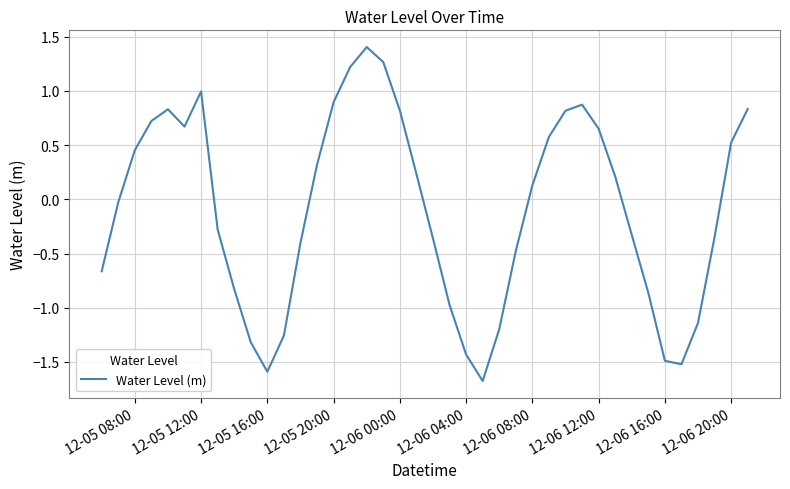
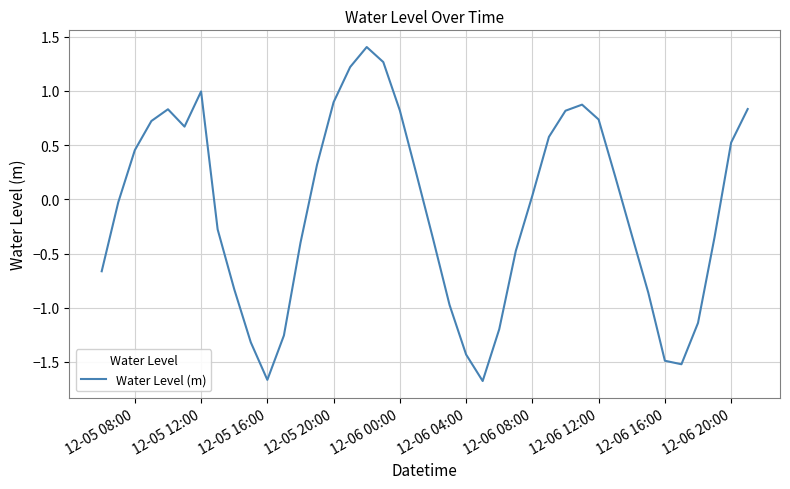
  {
    "12-05 08:00": 0.45,
    "12-05 12:00": 0.99,
-   "12-05 16:00": -1.59,
+   "12-05 16:00": -1.67,
    "12-05 20:00": 0.90,
    "12-06 00:00": 0.82,
    "12-06 04:00": -1.43,
-   "12-06 08:00": 0.13,
-   "12-06 12:00": 0.65,
+   "12-06 08:00": 0.03,
+   "12-06 12:00": 0.74,
    "12-06 16:00": -1.49,
    "12-06 20:00": 0.52
  }
